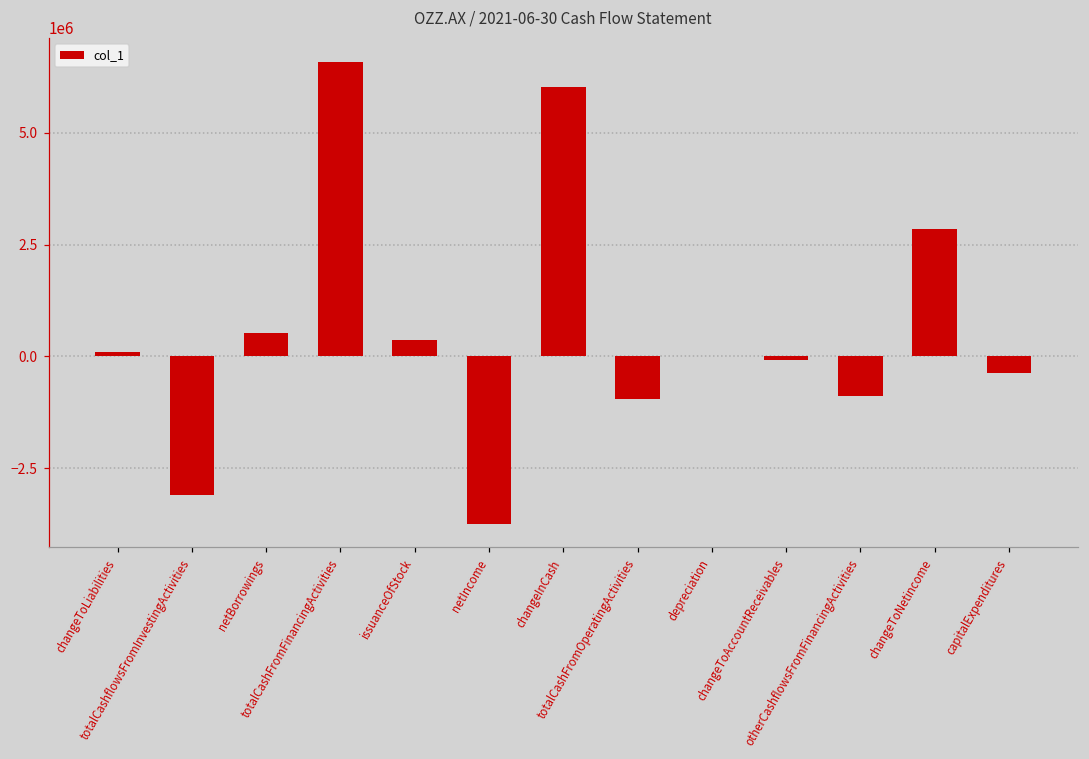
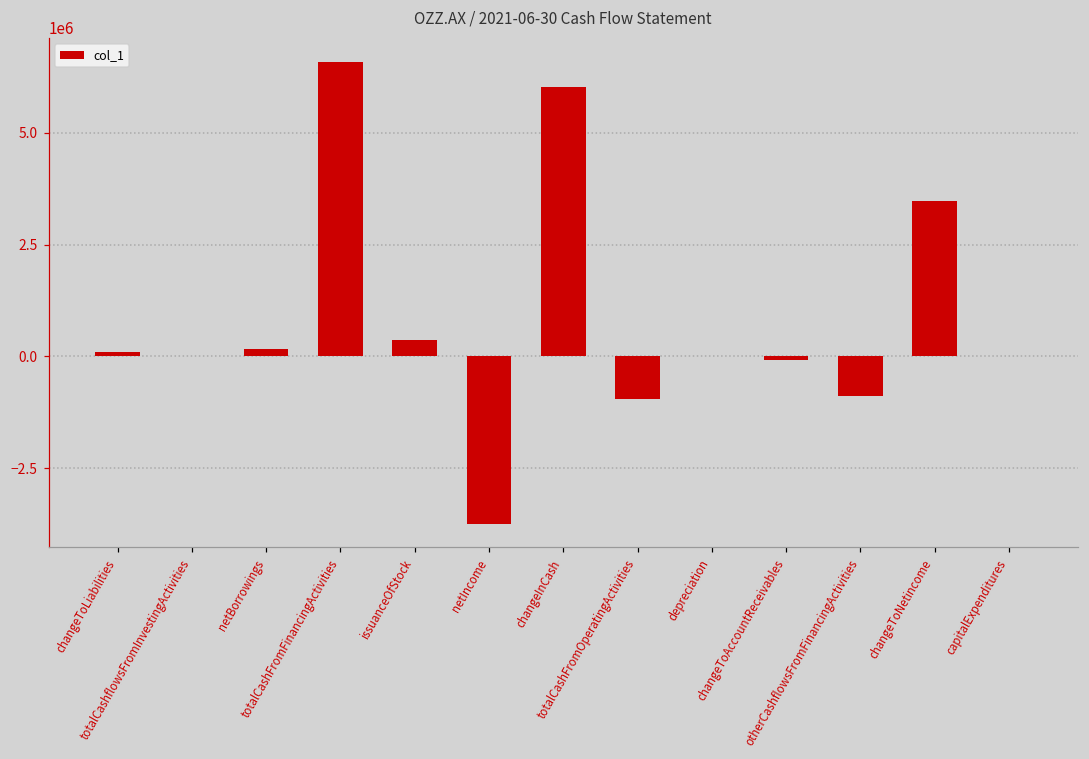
  {
    "changeToLiabilities": 100000,
-   "totalCashflowsFromInvestingActivities": -3100000,
-   "netBorrowings": 500000,
+   "totalCashflowsFromInvestingActivities": 0,
+   "netBorrowings": 200000,
    "totalCashFromFinancingActivities": 6600000,
    "issuanceOfStock": 400000,
    "netIncome": -3800000,
    "changeInCash": 6000000,
    "totalCashFromOperatingActivities": -1000000,
    "changeToAccountReceivables": -100000,
    "otherCashflowsFromFinancingActivities": -900000,
-   "changeToNetincome": 2800000,
-   "capitalExpenditures": -400000
+   "changeToNetincome": 3500000,
+   "capitalExpenditures": 0
  }
